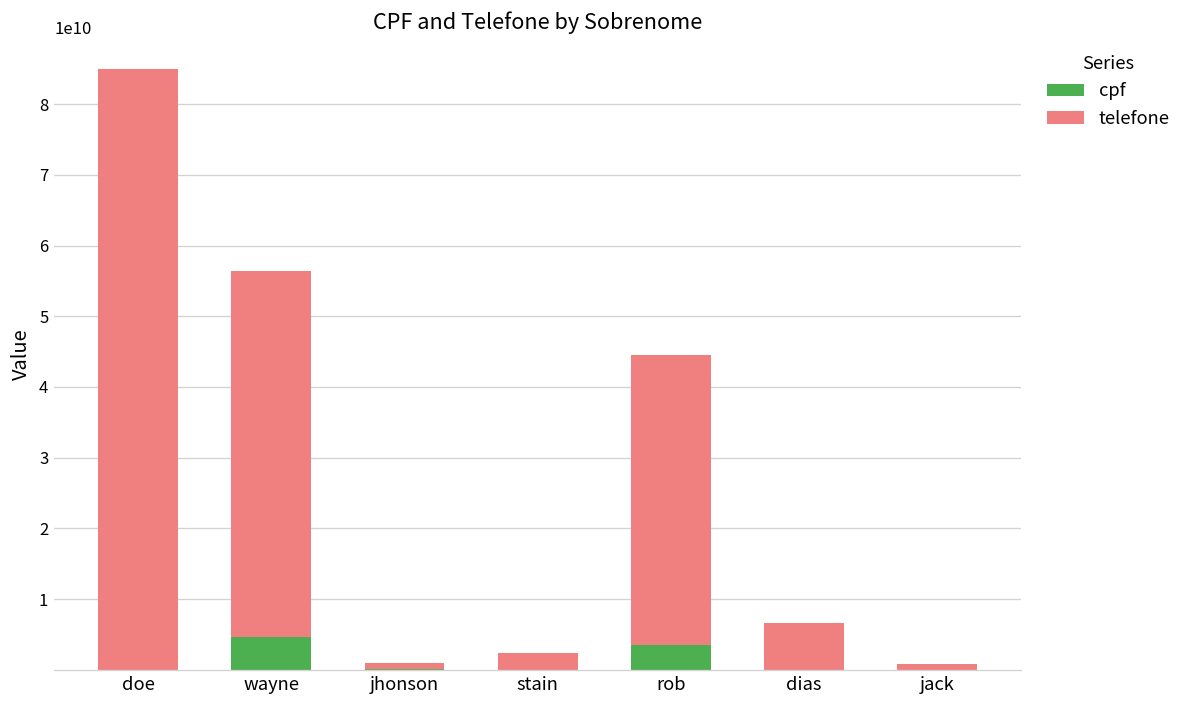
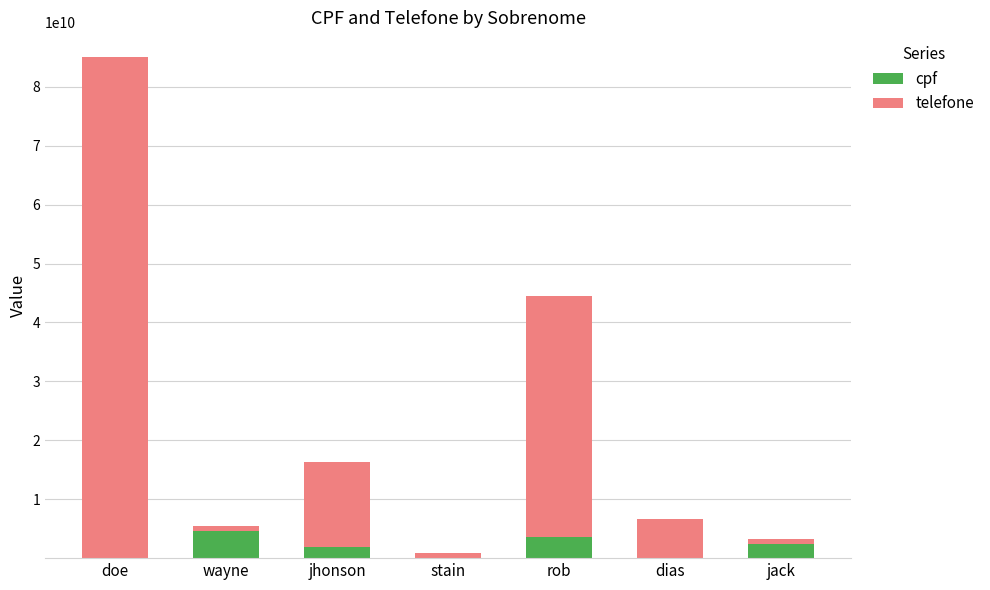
  {
    "cpf": {
      "wayne": 5000000000,
-     "jhonson": 0,
+     "jhonson": 2000000000,
      "rob": 4000000000,
-     "jack": 0
+     "jack": 2000000000
    },
    "telefone": {
      "doe": 85000000000,
-     "wayne": 52000000000,
-     "jhonson": 1000000000,
-     "stain": 2000000000,
+     "wayne": 1000000000,
+     "jhonson": 14000000000,
+     "stain": 1000000000,
      "rob": 41000000000,
      "dias": 7000000000,
      "jack": 1000000000
    }
  }
